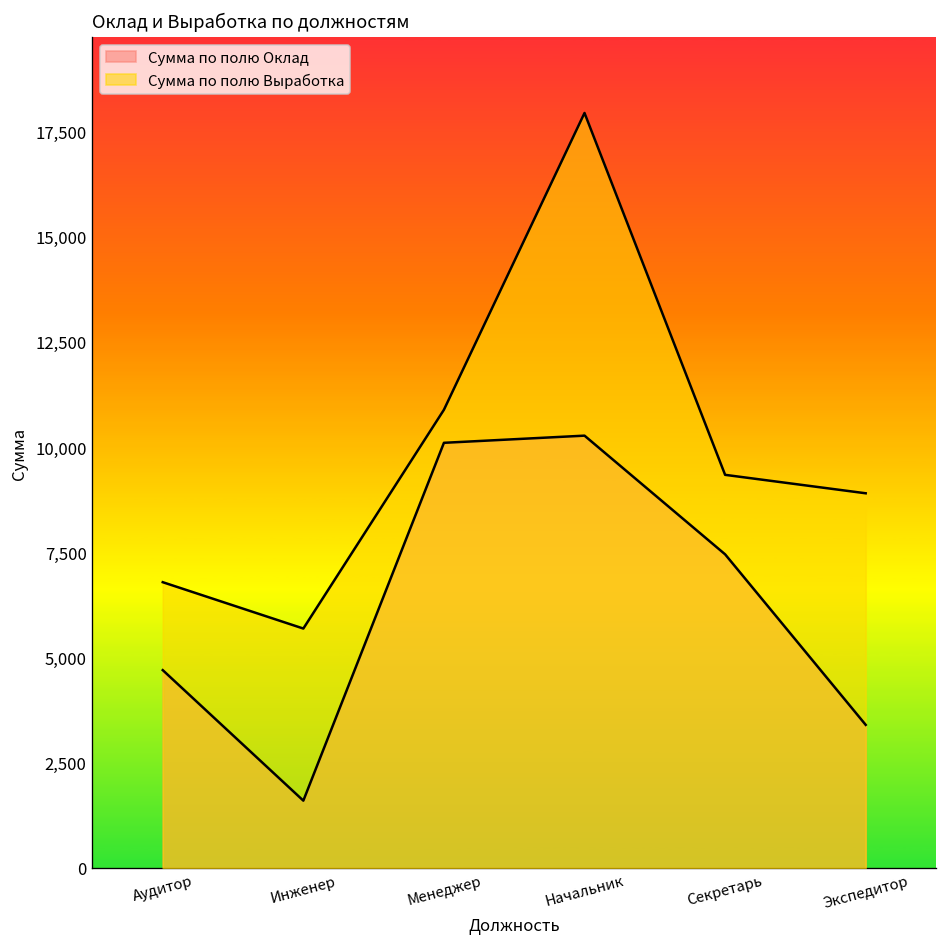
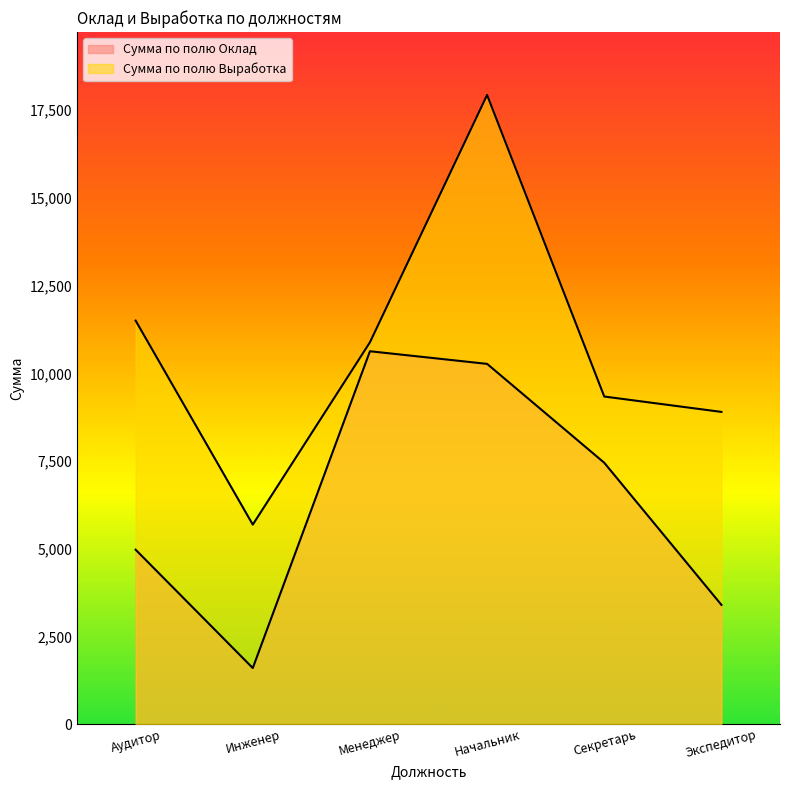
  {
    "Сумма по полю Оклад": {
-     "Аудитор": "4,700",
+     "Аудитор": "5,000",
      "Инженер": "1,600",
-     "Менеджер": "10,100",
+     "Менеджер": "10,600",
      "Начальник": "10,300",
      "Секретарь": "7,500",
      "Экспедитор": "3,400"
    },
    "Сумма по полю Выработка": {
-     "Аудитор": "6,800",
+     "Аудитор": "11,500",
      "Инженер": "5,700",
      "Менеджер": "10,900",
      "Начальник": "17,900",
      "Секретарь": "9,300",
      "Экспедитор": "8,900"
    }
  }
